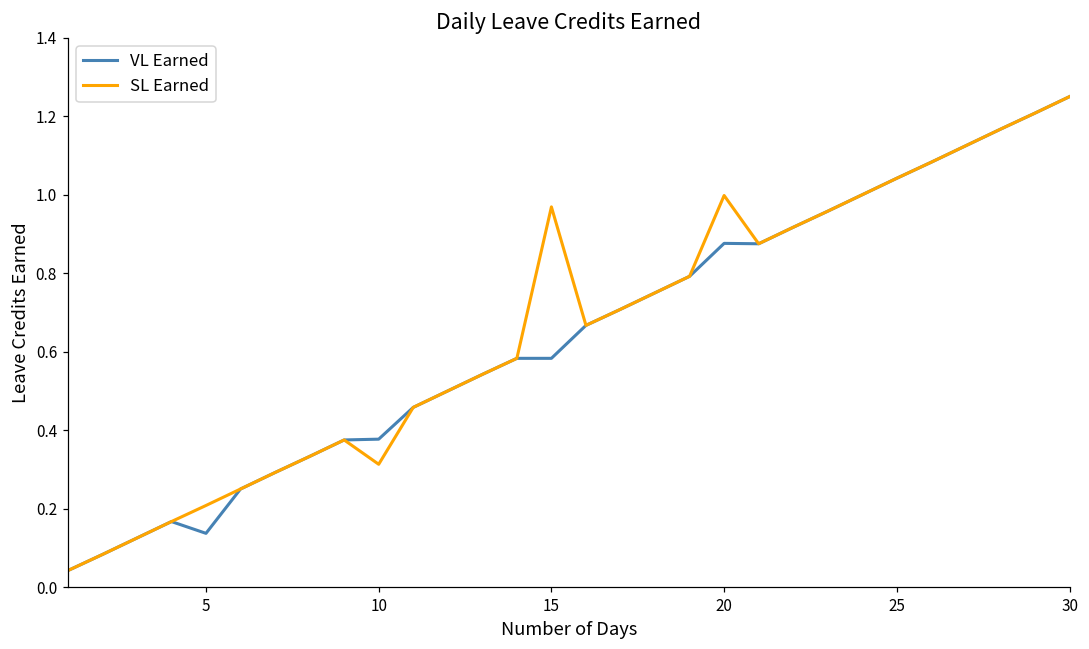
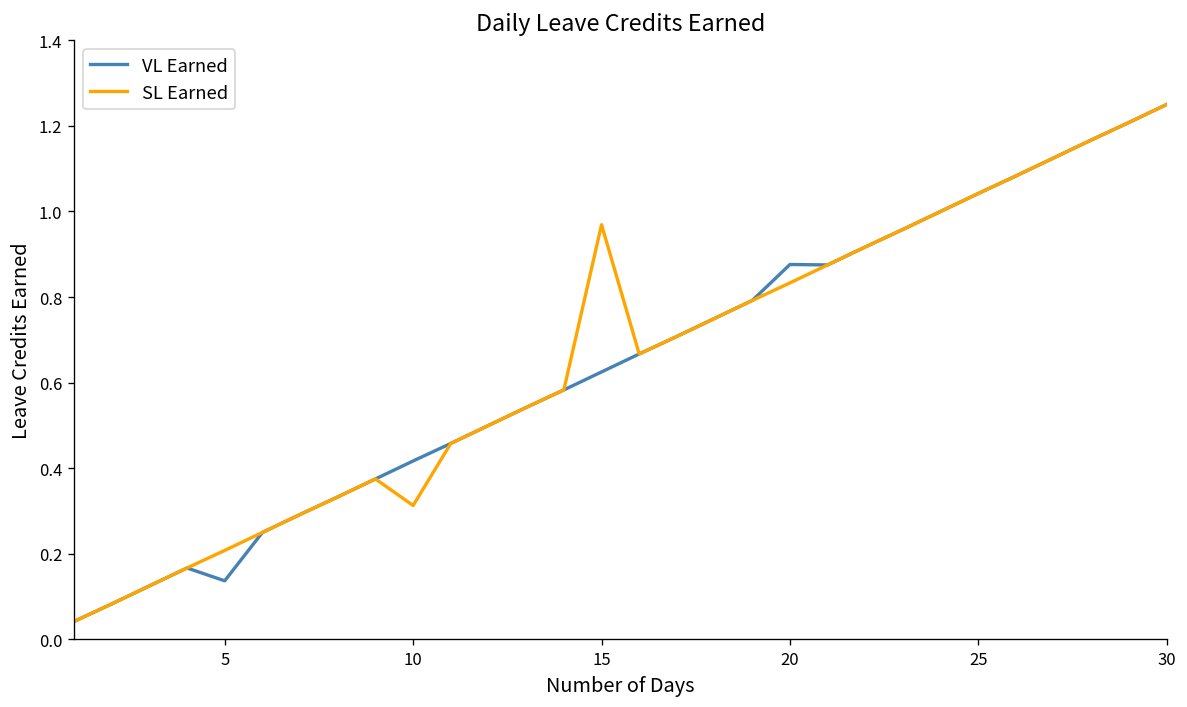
  {
    "VL Earned": {
      "5": 0.14,
-     "10": 0.38,
-     "15": 0.58,
+     "10": 0.42,
+     "15": 0.63,
      "20": 0.88
    },
    "SL Earned": {
      "5": 0.21,
      "10": 0.31,
      "15": 0.97,
-     "20": 1.00
+     "20": 0.83
    }
  }
